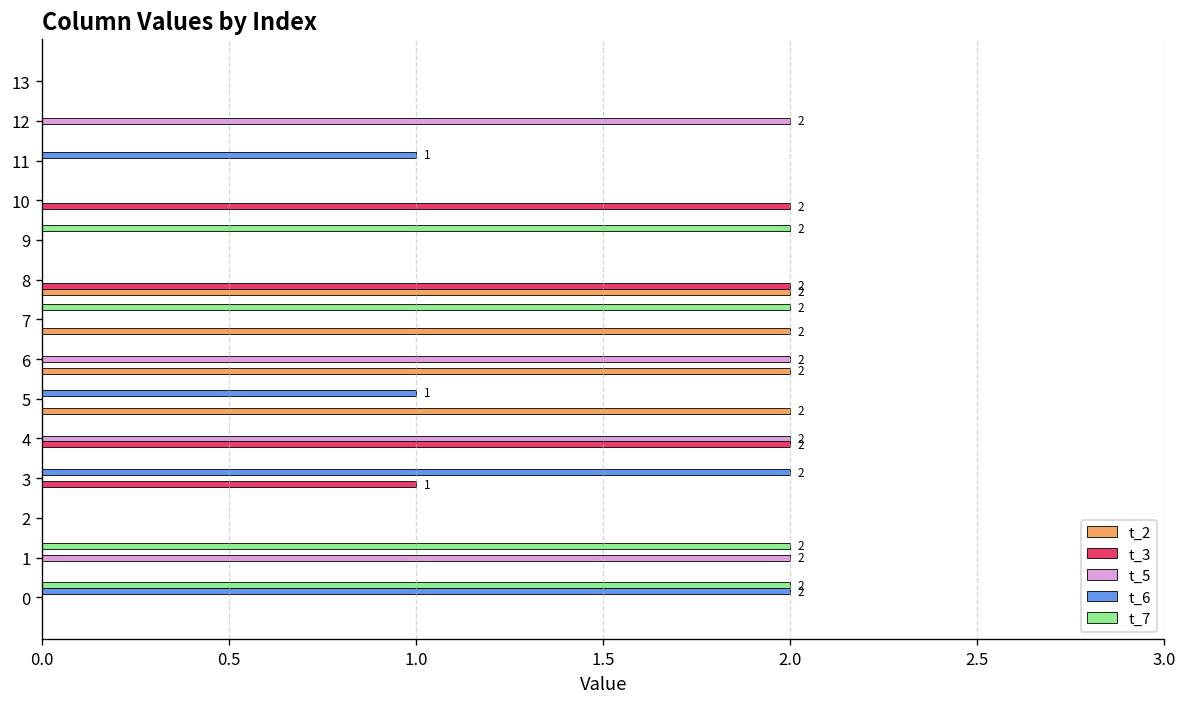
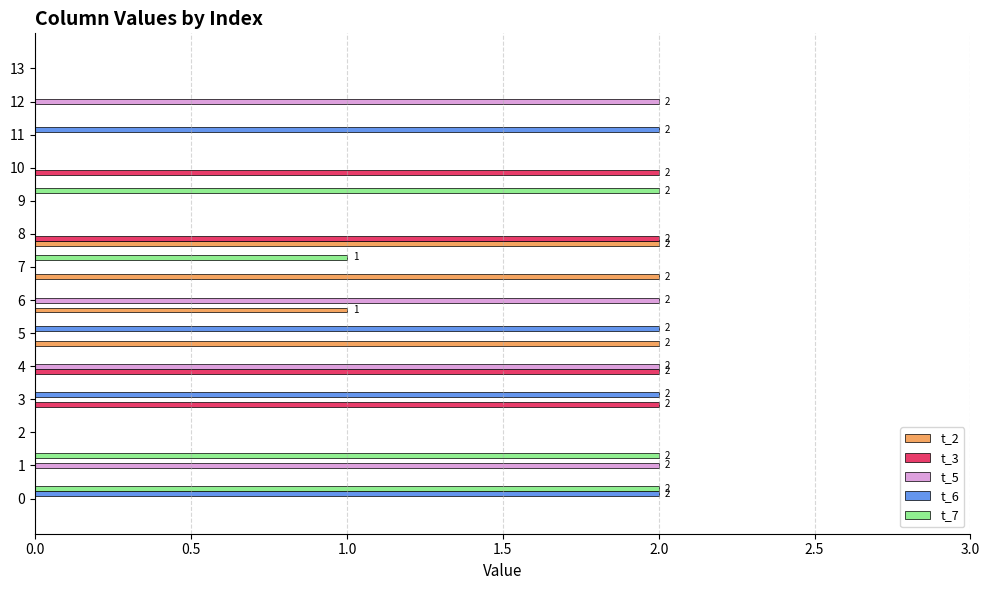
  {
    "t_2": {
      "7": 2,
-     "6": 2,
+     "6": 1,
      "5": 2
    },
    "t_3": {
      "10": 2,
-     "3": 1
+     "3": 2
    },
    "t_5": {
      "12": 2,
      "6": 2,
      "1": 2
    },
    "t_6": {
-     "11": 1,
-     "5": 1,
+     "11": 2,
+     "5": 2,
      "3": 2
    },
    "t_7": {
      "9": 2,
-     "7": 2,
+     "7": 1,
      "1": 2
    }
  }
